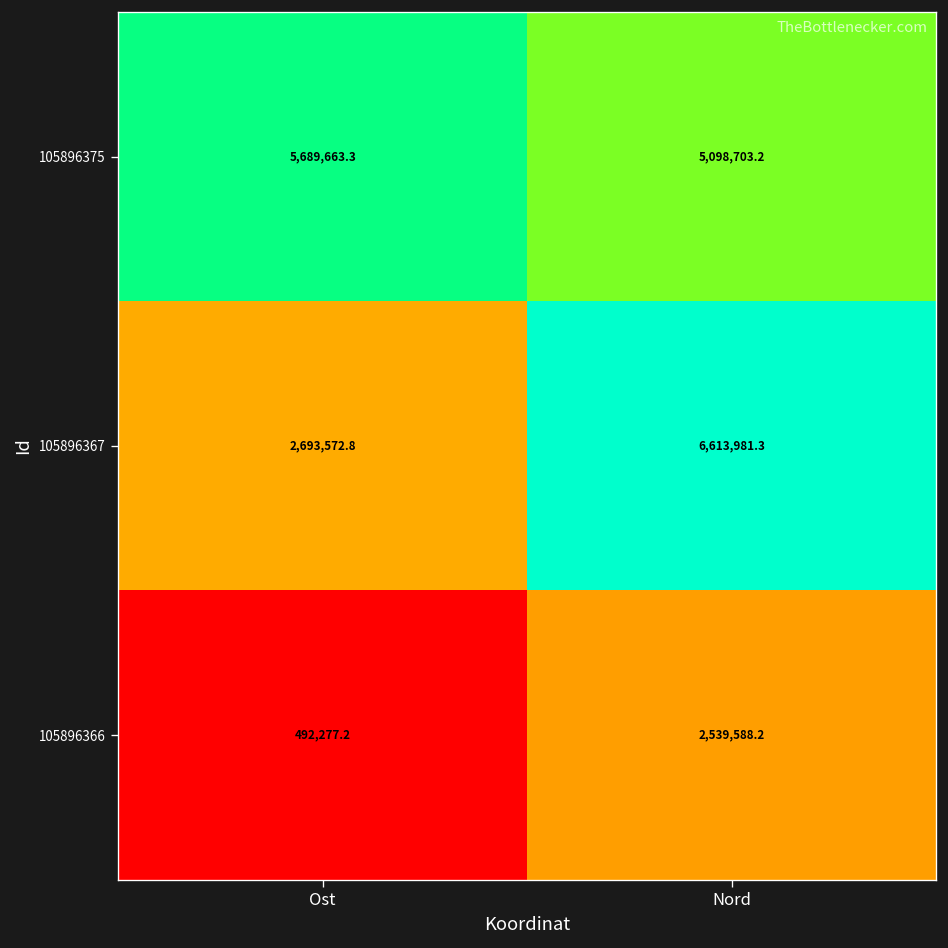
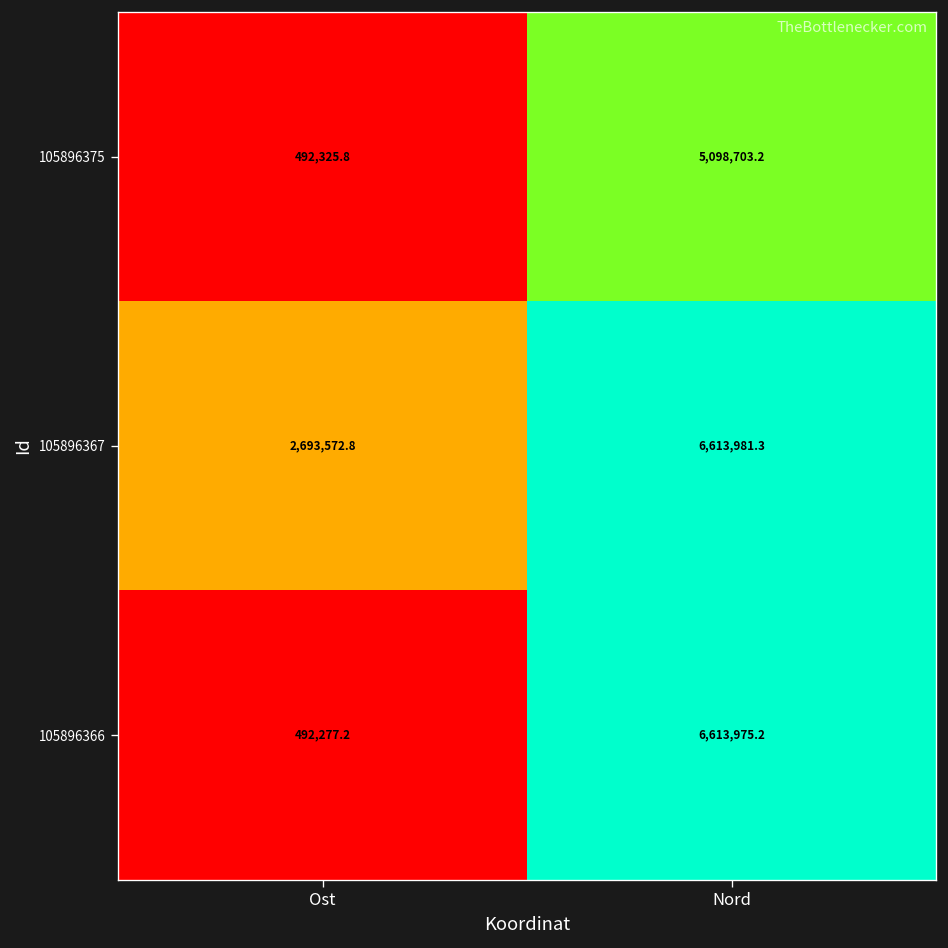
  {
    "105896375": {
-     "Ost": "5,689,663.3"
+     "Ost": "492,325.8"
    },
    "105896367": {
      "Ost": "2,693,572.8",
      "Nord": "6,613,981.3"
    },
    "105896366": {
      "Ost": "492,277.2",
-     "Nord": "2,539,588.2"
+     "Nord": "6,613,975.2"
    }
  }
